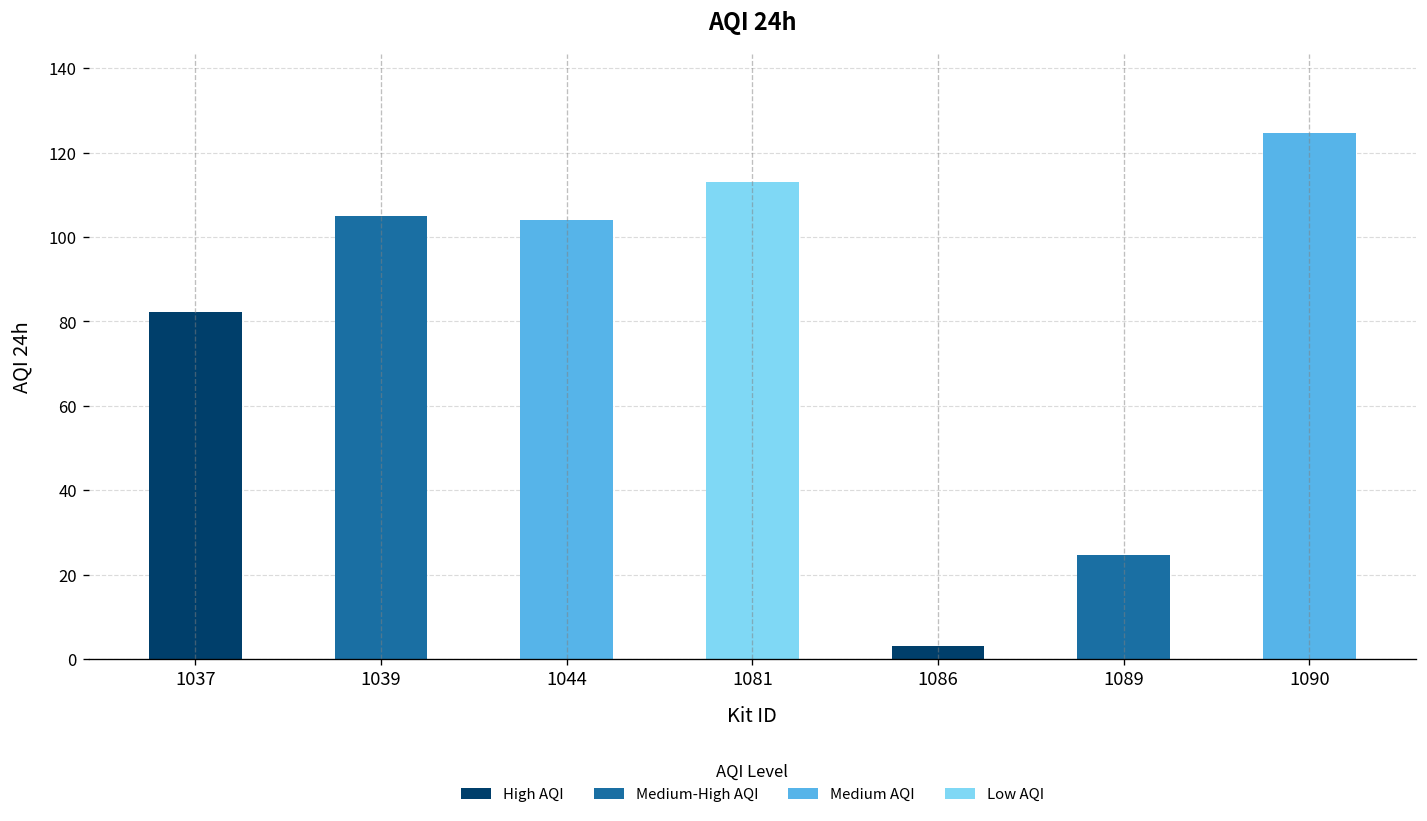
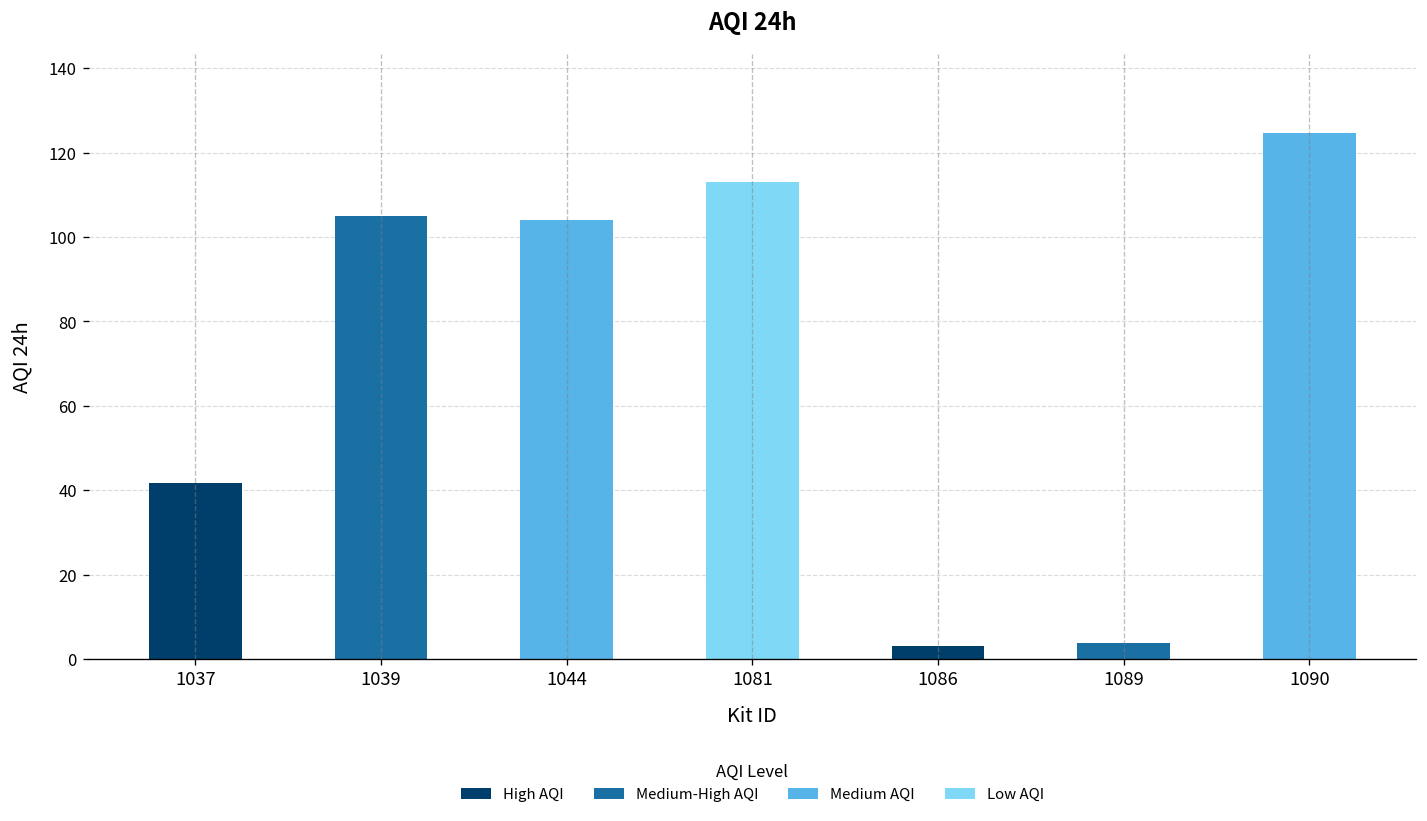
  {
-   "1037": 82,
+   "1037": 42,
    "1039": 105,
    "1044": 104,
    "1081": 113,
    "1086": 3,
-   "1089": 25,
+   "1089": 4,
    "1090": 125
  }
